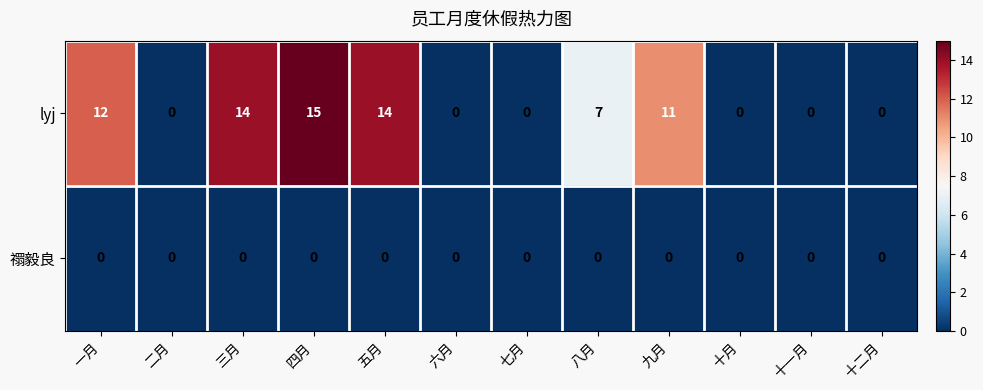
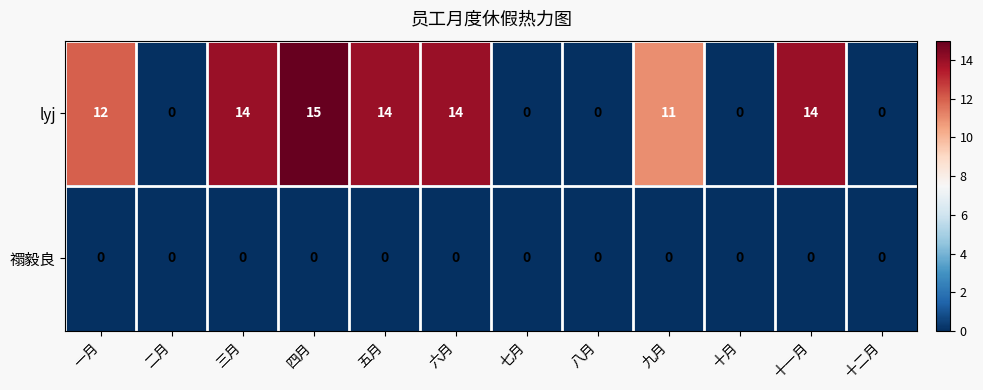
  {
    "lyj": {
      "一月": 12,
      "二月": 0,
      "三月": 14,
      "四月": 15,
      "五月": 14,
-     "六月": 0,
+     "六月": 14,
      "七月": 0,
-     "八月": 7,
+     "八月": 0,
      "九月": 11,
      "十月": 0,
-     "十一月": 0,
+     "十一月": 14,
      "十二月": 0
    },
    "禤毅良": {
      "一月": 0,
      "二月": 0,
      "三月": 0,
      "四月": 0,
      "五月": 0,
      "六月": 0,
      "七月": 0,
      "八月": 0,
      "九月": 0,
      "十月": 0,
      "十一月": 0,
      "十二月": 0
    }
  }
